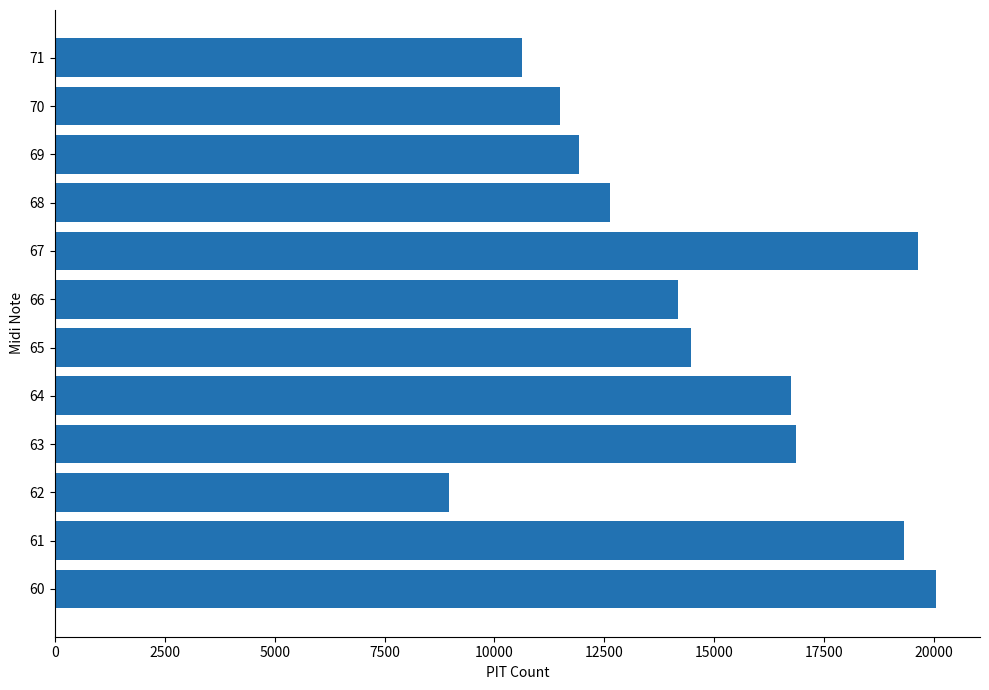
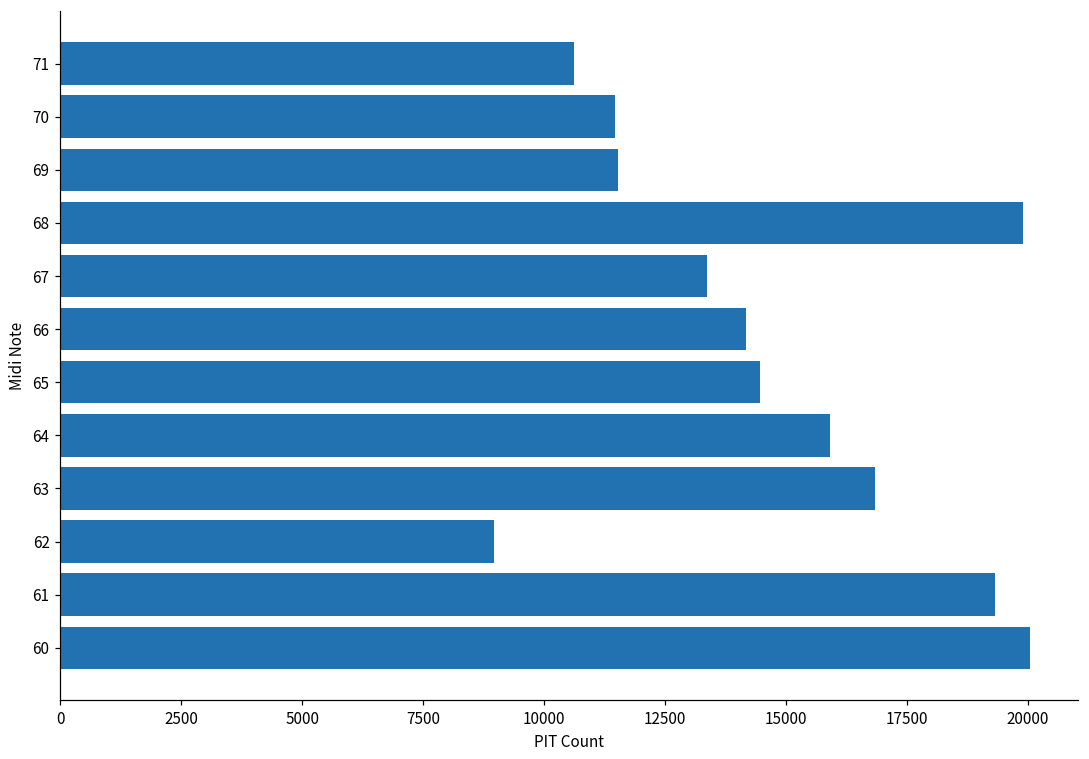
  {
    "71": 10600,
    "70": 11500,
-   "69": 11900,
-   "68": 12600,
-   "67": 19600,
+   "69": 11500,
+   "68": 19900,
+   "67": 13400,
    "66": 14200,
    "65": 14500,
-   "64": 16800,
+   "64": 15900,
    "63": 16900,
    "62": 9000,
    "61": 19300,
    "60": 20000
  }
